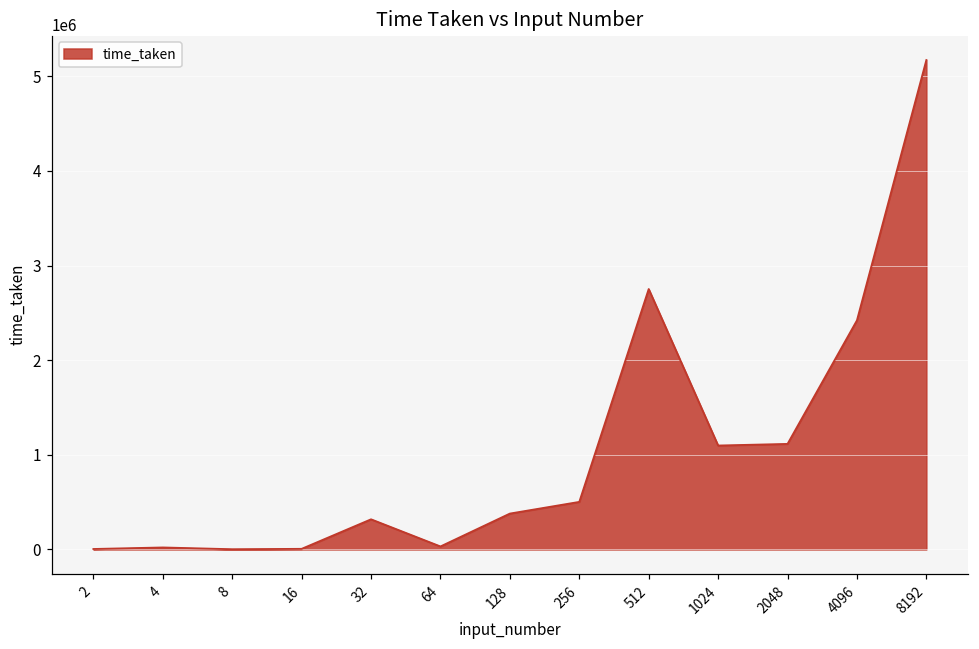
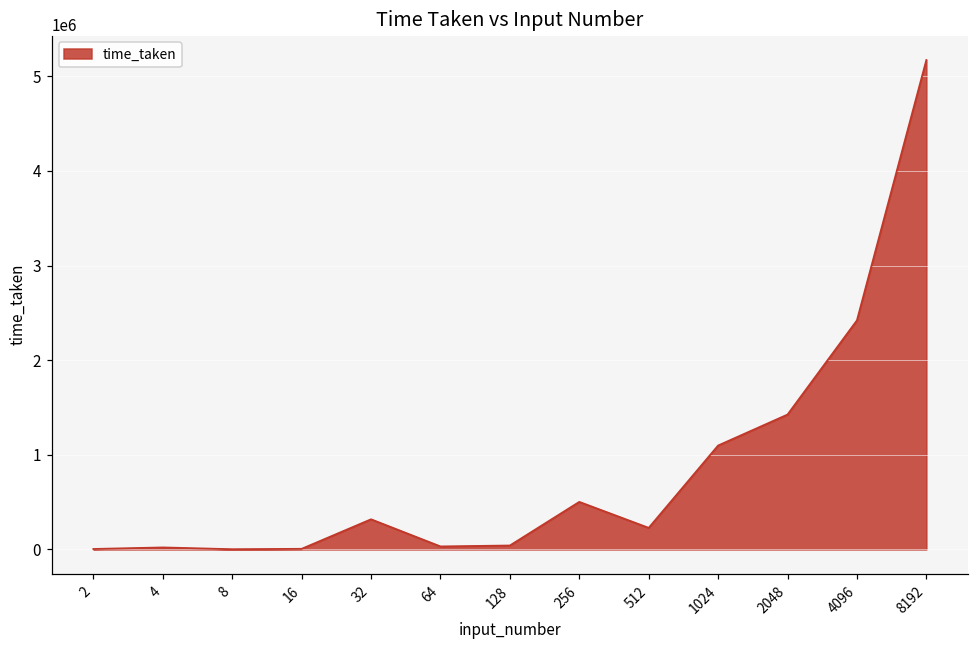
  {
    "2": 0,
    "4": 0,
    "8": 0,
    "16": 0,
    "32": 300000,
    "64": 0,
-   "128": 400000,
+   "128": 0,
    "256": 500000,
-   "512": 2800000,
+   "512": 200000,
    "1024": 1100000,
-   "2048": 1100000,
+   "2048": 1400000,
    "4096": 2400000,
    "8192": 5200000
  }
